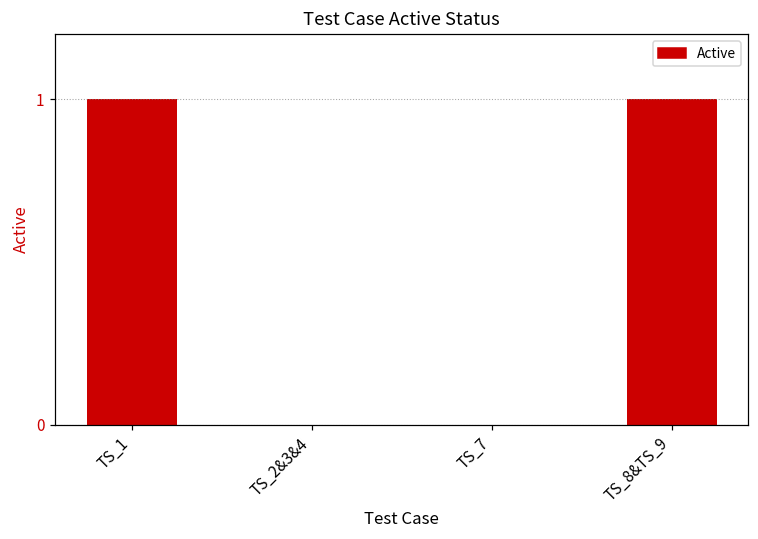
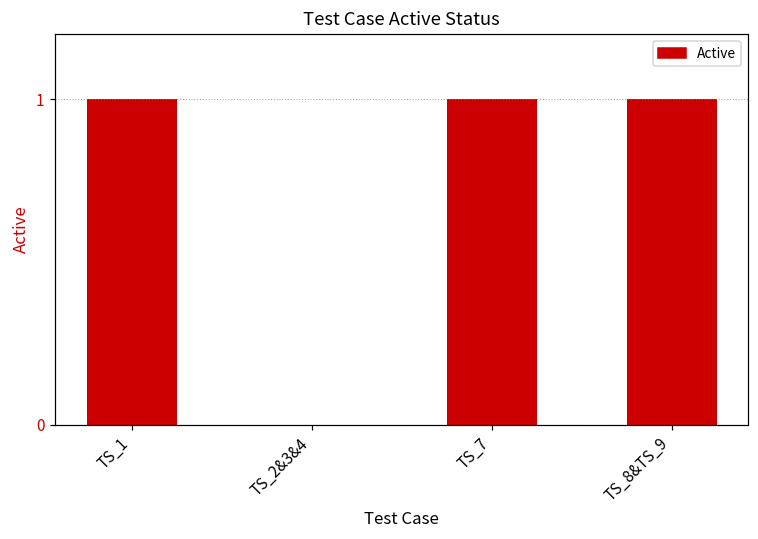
  {
    "TS_1": 1,
    "TS_2&3&4": 0,
-   "TS_7": 0,
+   "TS_7": 1,
    "TS_8&TS_9": 1
  }
